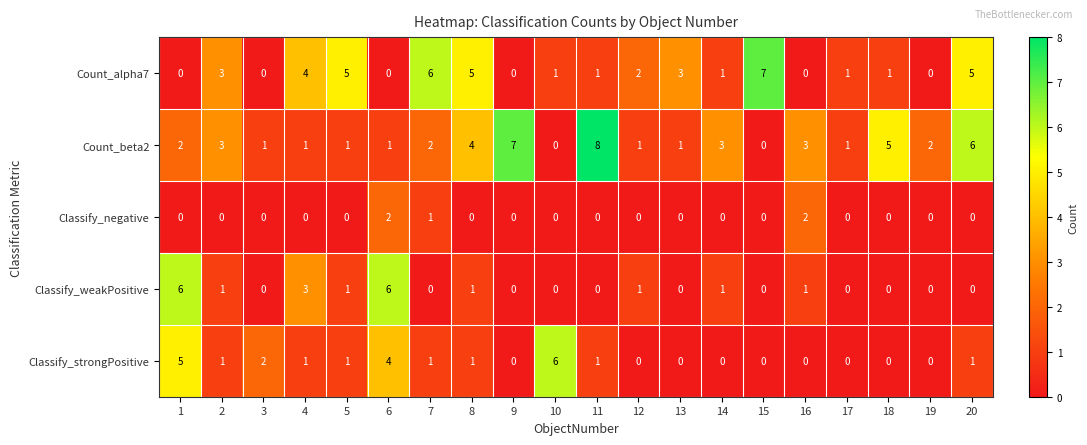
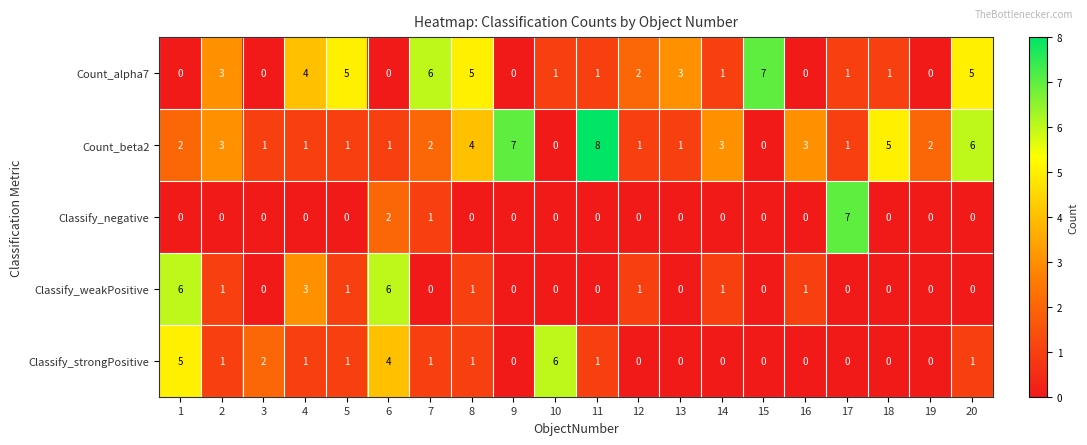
  {
    "Count_alpha7": {
      "1": 0,
      "2": 3,
      "3": 0,
      "4": 4,
      "5": 5,
      "6": 0,
      "7": 6,
      "8": 5,
      "9": 0,
      "10": 1,
      "11": 1,
      "12": 2,
      "13": 3,
      "14": 1,
      "15": 7,
      "16": 0,
      "17": 1,
      "18": 1,
      "19": 0,
      "20": 5
    },
    "Count_beta2": {
      "1": 2,
      "2": 3,
      "3": 1,
      "4": 1,
      "5": 1,
      "6": 1,
      "7": 2,
      "8": 4,
      "9": 7,
      "10": 0,
      "11": 8,
      "12": 1,
      "13": 1,
      "14": 3,
      "15": 0,
      "16": 3,
      "17": 1,
      "18": 5,
      "19": 2,
      "20": 6
    },
    "Classify_negative": {
      "1": 0,
      "2": 0,
      "3": 0,
      "4": 0,
      "5": 0,
      "6": 2,
      "7": 1,
      "8": 0,
      "9": 0,
      "10": 0,
      "11": 0,
      "12": 0,
      "13": 0,
      "14": 0,
      "15": 0,
-     "16": 2,
-     "17": 0,
+     "16": 0,
+     "17": 7,
      "18": 0,
      "19": 0,
      "20": 0
    },
    "Classify_weakPositive": {
      "1": 6,
      "2": 1,
      "3": 0,
      "4": 3,
      "5": 1,
      "6": 6,
      "7": 0,
      "8": 1,
      "9": 0,
      "10": 0,
      "11": 0,
      "12": 1,
      "13": 0,
      "14": 1,
      "15": 0,
      "16": 1,
      "17": 0,
      "18": 0,
      "19": 0,
      "20": 0
    },
    "Classify_strongPositive": {
      "1": 5,
      "2": 1,
      "3": 2,
      "4": 1,
      "5": 1,
      "6": 4,
      "7": 1,
      "8": 1,
      "9": 0,
      "10": 6,
      "11": 1,
      "12": 0,
      "13": 0,
      "14": 0,
      "15": 0,
      "16": 0,
      "17": 0,
      "18": 0,
      "19": 0,
      "20": 1
    }
  }
